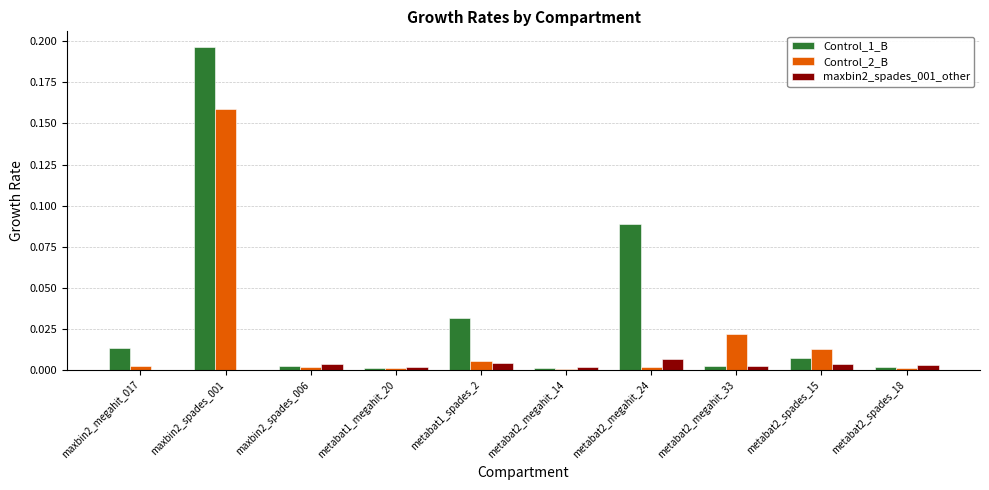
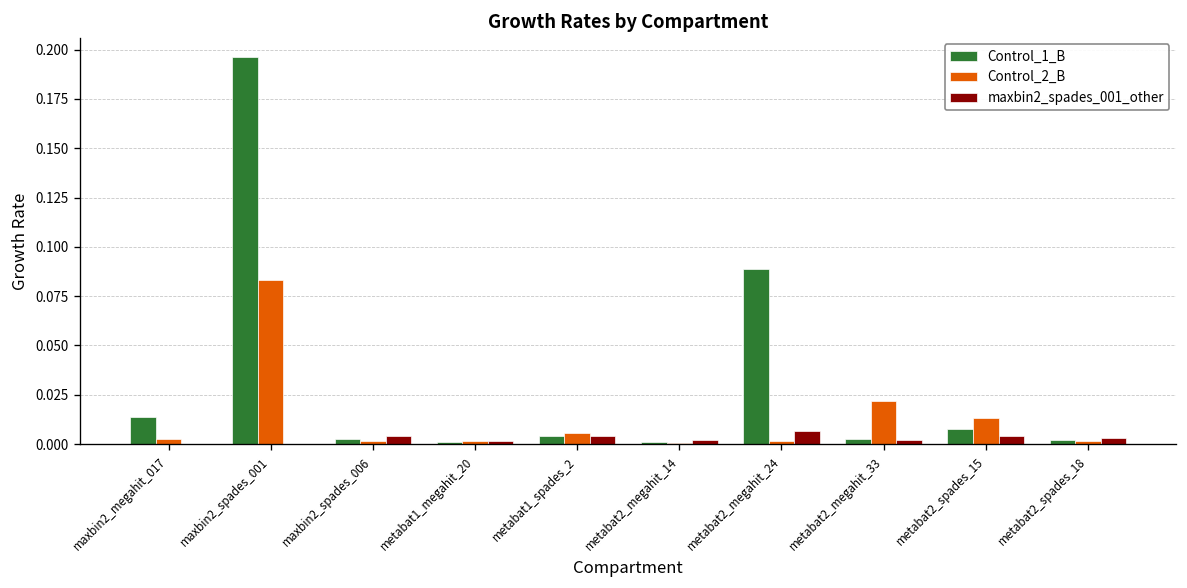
  {
    "Control_1_B": {
      "maxbin2_megahit_017": 0.014,
      "maxbin2_spades_001": 0.196,
      "maxbin2_spades_006": 0.003,
-     "metabat1_spades_2": 0.032,
+     "metabat1_spades_2": 0.004,
      "metabat2_megahit_24": 0.089,
      "metabat2_megahit_33": 0.002,
      "metabat2_spades_15": 0.007,
      "metabat2_spades_18": 0.002
    },
    "Control_2_B": {
      "maxbin2_megahit_017": 0.003,
-     "maxbin2_spades_001": 0.159,
+     "maxbin2_spades_001": 0.083,
      "maxbin2_spades_006": 0.002,
      "metabat1_spades_2": 0.006,
      "metabat2_megahit_24": 0.002,
      "metabat2_megahit_33": 0.022,
      "metabat2_spades_15": 0.013
    },
    "maxbin2_spades_001_other": {
      "maxbin2_megahit_017": 0.000,
      "maxbin2_spades_001": 0.000,
      "maxbin2_spades_006": 0.004,
      "metabat1_megahit_20": 0.002,
      "metabat1_spades_2": 0.004,
      "metabat2_megahit_14": 0.002,
      "metabat2_megahit_24": 0.007,
      "metabat2_megahit_33": 0.002,
      "metabat2_spades_15": 0.004,
      "metabat2_spades_18": 0.003
    }
  }
